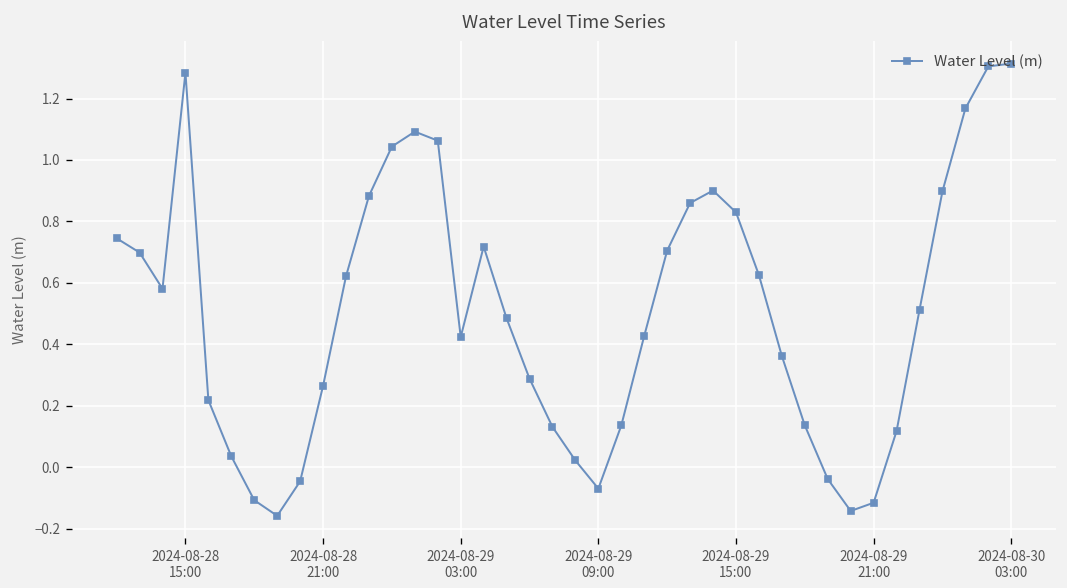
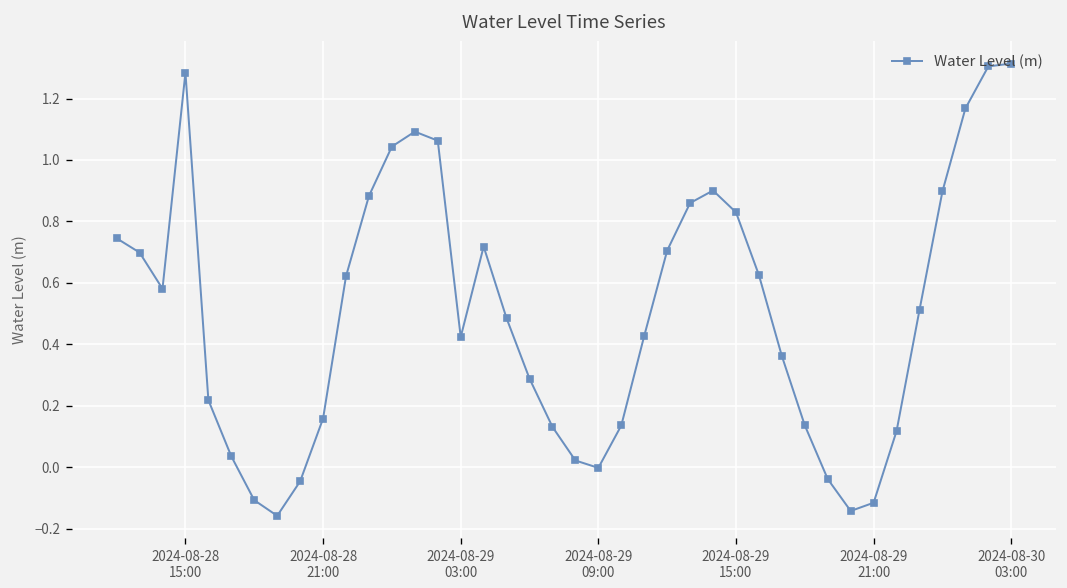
  {
    "2024-08-28 15:00": 1.28,
-   "2024-08-28 21:00": 0.26,
+   "2024-08-28 21:00": 0.16,
    "2024-08-29 03:00": 0.42,
-   "2024-08-29 09:00": -0.07,
+   "2024-08-29 09:00": 0.00,
    "2024-08-29 15:00": 0.83,
    "2024-08-29 21:00": -0.12,
    "2024-08-30 03:00": 1.31
  }
